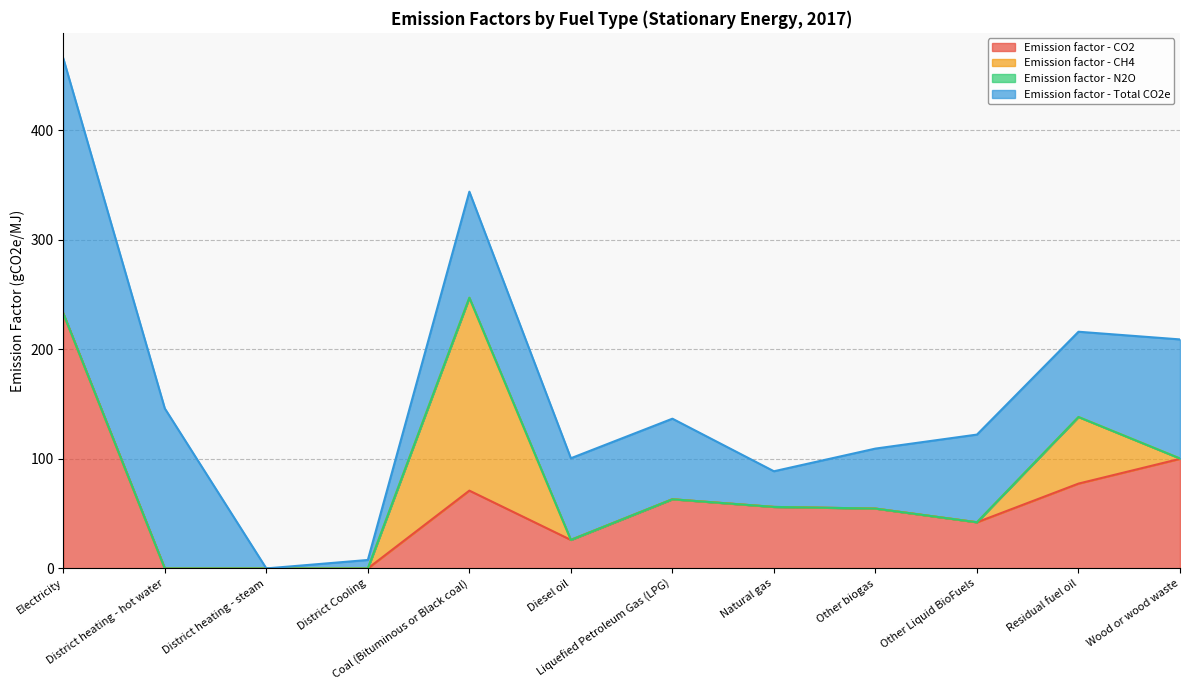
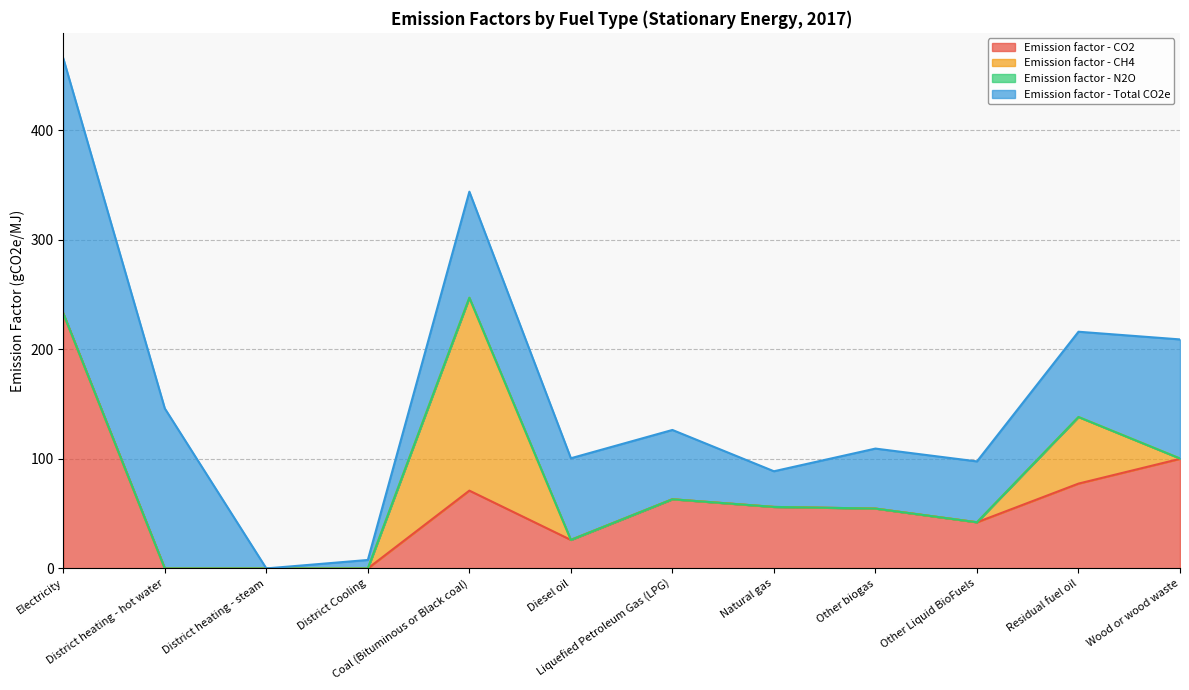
  {
    "Emission factor - CO2": {
      "Coal (Bituminous or Black coal)": 71,
      "Residual fuel oil": 77
    },
    "Emission factor - N2O": {
      "Coal (Bituminous or Black coal)": 176,
      "Residual fuel oil": 61
    },
    "Emission factor - Total CO2e": {
      "Electricity": 233,
      "District heating - hot water": 146,
      "District Cooling": 8,
      "Coal (Bituminous or Black coal)": 97,
      "Diesel oil": 75,
-     "Liquefied Petroleum Gas (LPG)": 74,
+     "Liquefied Petroleum Gas (LPG)": 63,
      "Natural gas": 33,
      "Other biogas": 55,
-     "Other Liquid BioFuels": 80,
+     "Other Liquid BioFuels": 56,
      "Residual fuel oil": 78,
      "Wood or wood waste": 109
    }
  }
